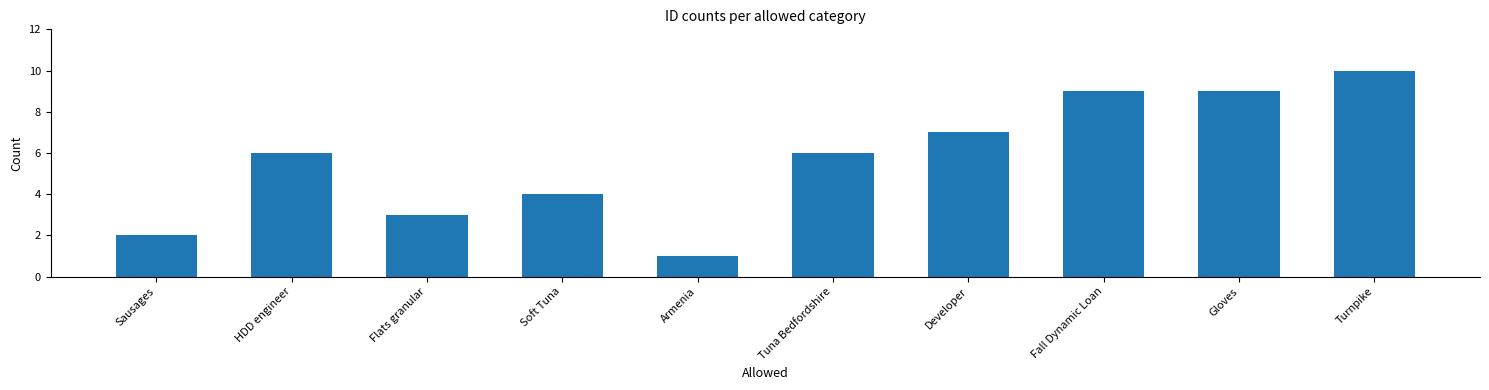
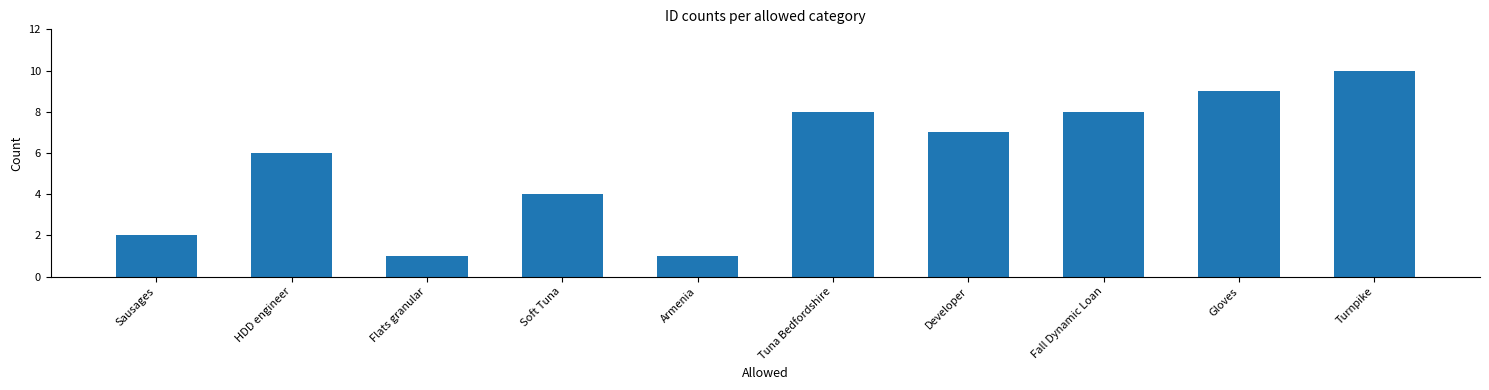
  {
    "Sausages": 2,
    "HDD engineer": 6,
-   "Flats granular": 3,
+   "Flats granular": 1,
    "Soft Tuna": 4,
    "Armenia": 1,
-   "Tuna Bedfordshire": 6,
+   "Tuna Bedfordshire": 8,
    "Developer": 7,
-   "Fall Dynamic Loan": 9,
+   "Fall Dynamic Loan": 8,
    "Gloves": 9,
    "Turnpike": 10
  }
